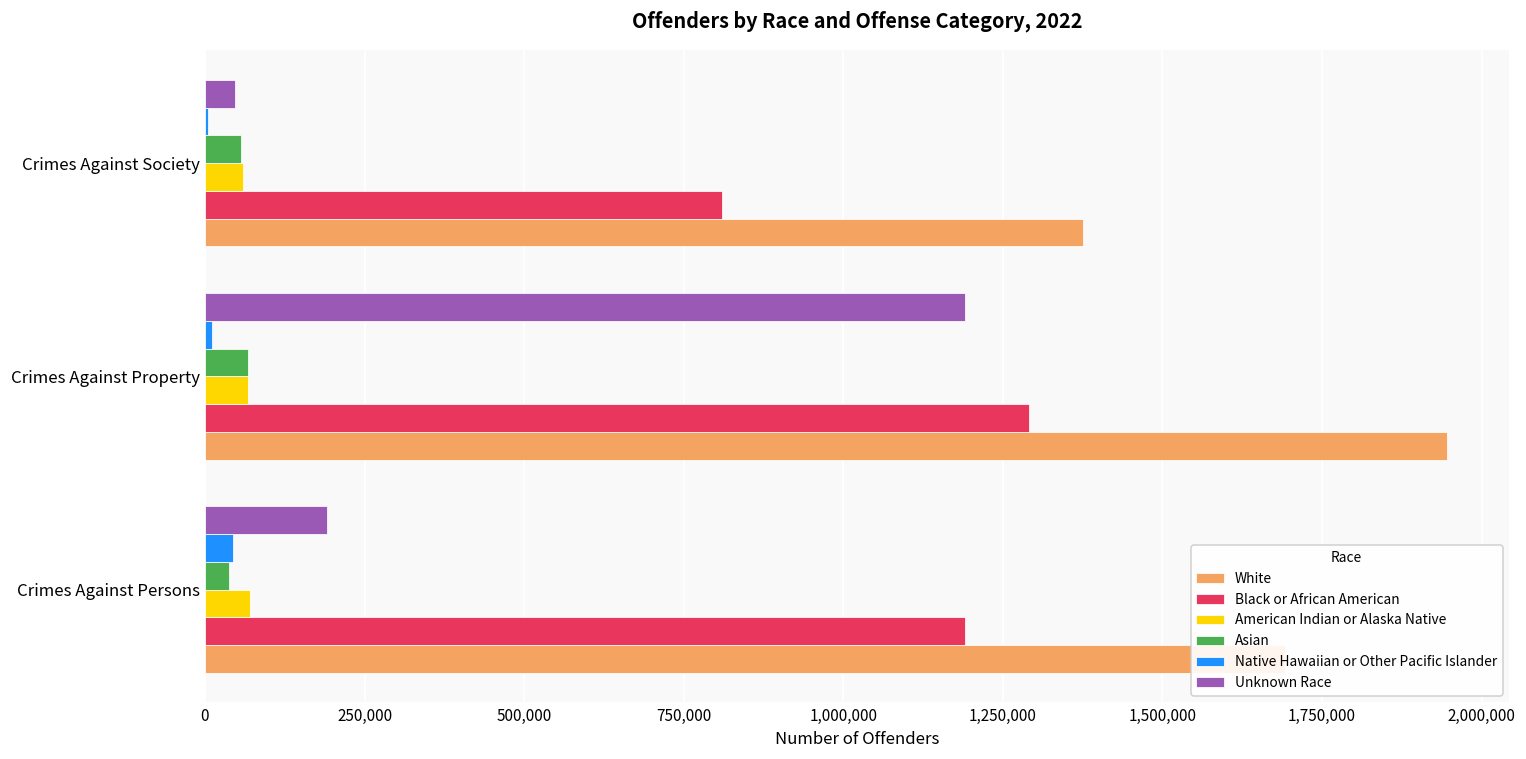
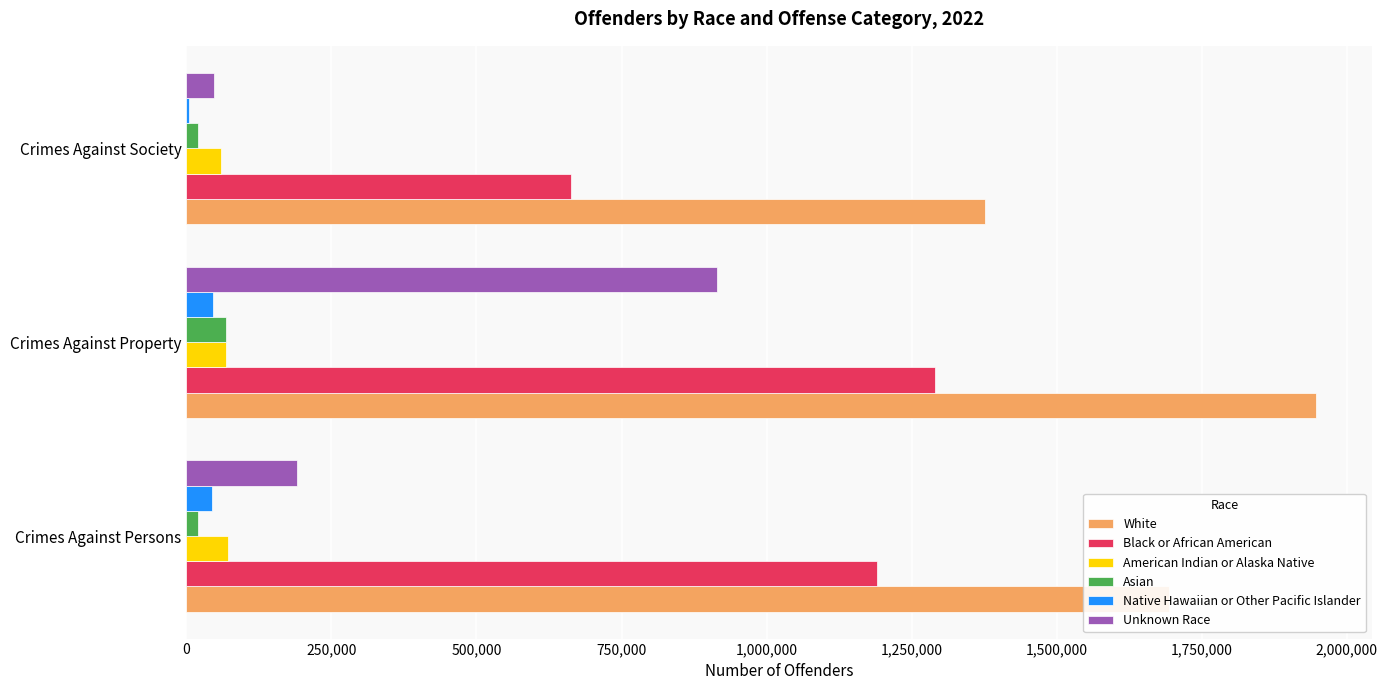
  {
    "White": {
      "Crimes Against Society": "1,380,000",
      "Crimes Against Property": "1,950,000"
    },
    "Black or African American": {
-     "Crimes Against Society": "810,000",
+     "Crimes Against Society": "660,000",
      "Crimes Against Property": "1,290,000",
      "Crimes Against Persons": "1,190,000"
    },
    "American Indian or Alaska Native": {
      "Crimes Against Society": "60,000",
      "Crimes Against Property": "70,000",
      "Crimes Against Persons": "70,000"
    },
    "Asian": {
-     "Crimes Against Society": "60,000",
+     "Crimes Against Society": "20,000",
      "Crimes Against Property": "70,000",
-     "Crimes Against Persons": "40,000"
+     "Crimes Against Persons": "20,000"
    },
    "Native Hawaiian or Other Pacific Islander": {
      "Crimes Against Society": "10,000",
-     "Crimes Against Property": "10,000",
+     "Crimes Against Property": "50,000",
      "Crimes Against Persons": "40,000"
    },
    "Unknown Race": {
      "Crimes Against Society": "50,000",
-     "Crimes Against Property": "1,190,000",
+     "Crimes Against Property": "920,000",
      "Crimes Against Persons": "190,000"
    }
  }
